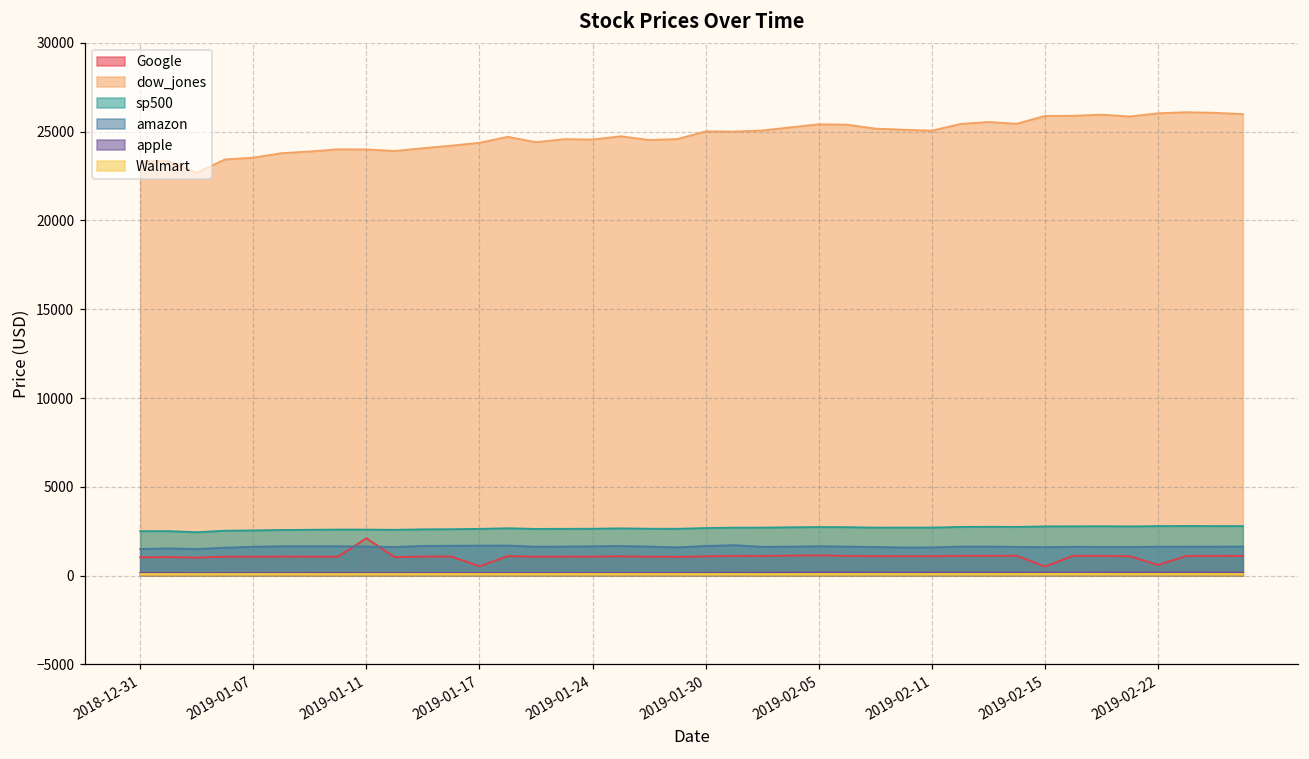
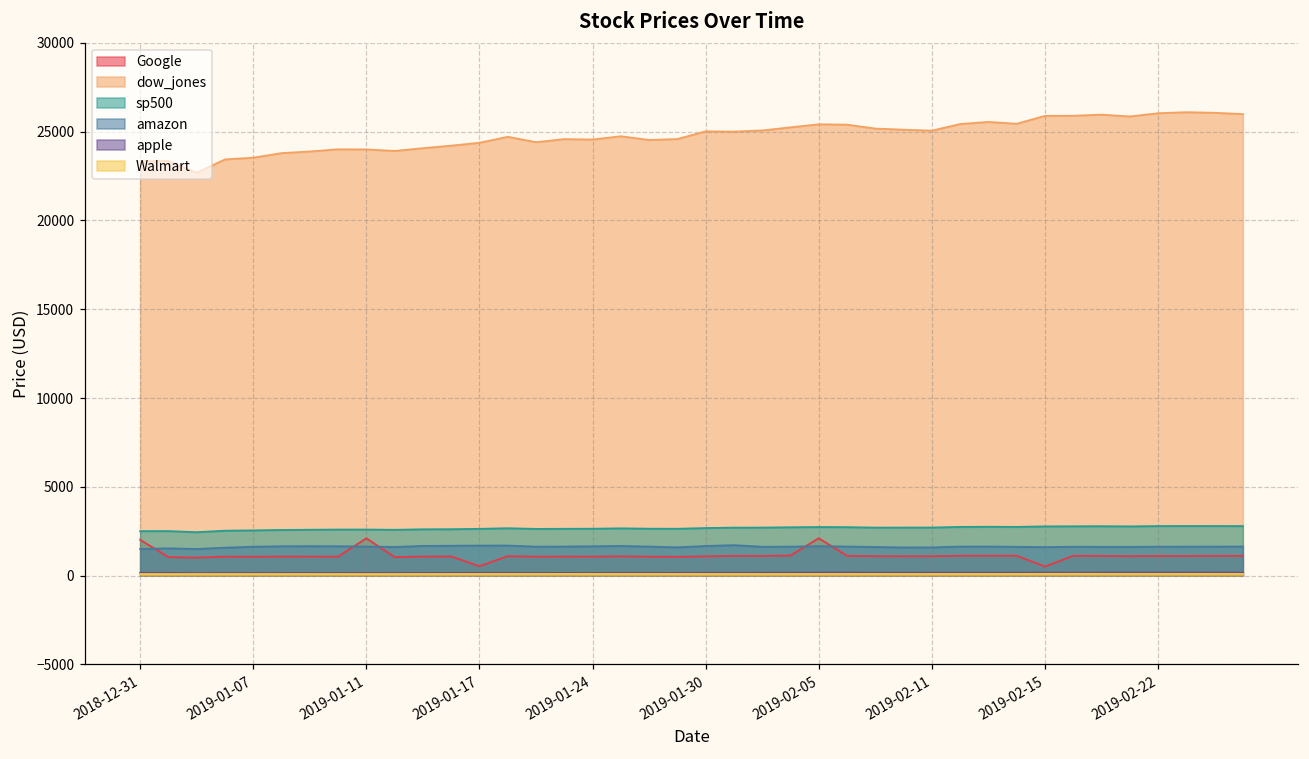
  {
    "Google": {
-     "2018-12-31": 1000,
+     "2018-12-31": 2000,
      "2019-01-07": 1100,
      "2019-01-11": 2100,
      "2019-01-17": 500,
      "2019-01-24": 1100,
      "2019-01-30": 1100,
-     "2019-02-05": 1100,
+     "2019-02-05": 2100,
      "2019-02-11": 1100,
      "2019-02-15": 500,
-     "2019-02-22": 600
+     "2019-02-22": 1100
    }
  }
